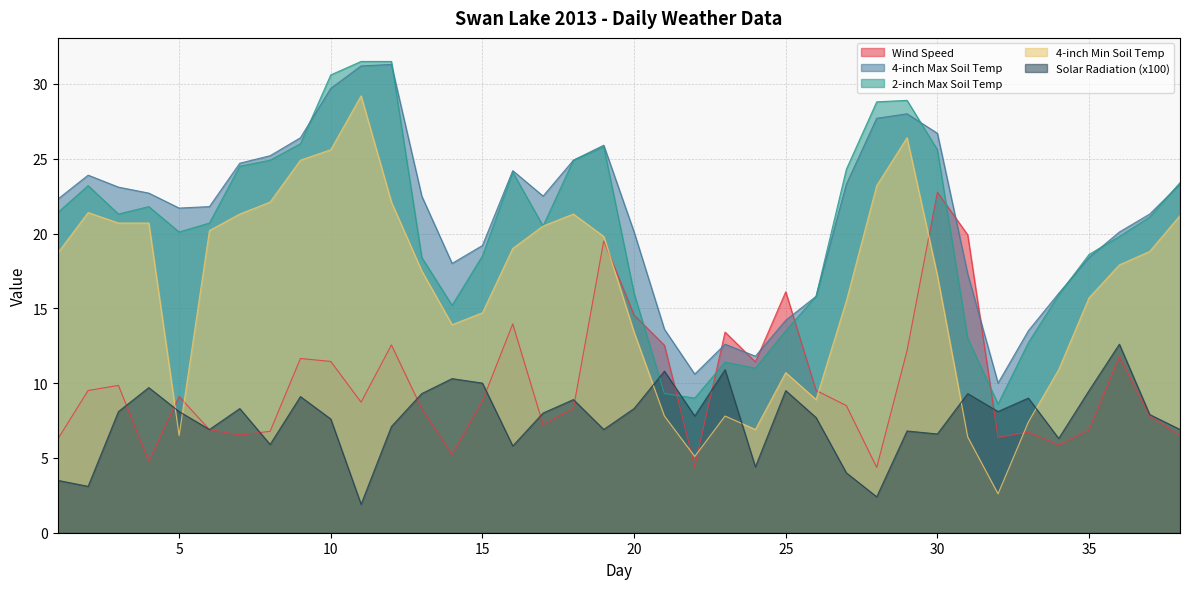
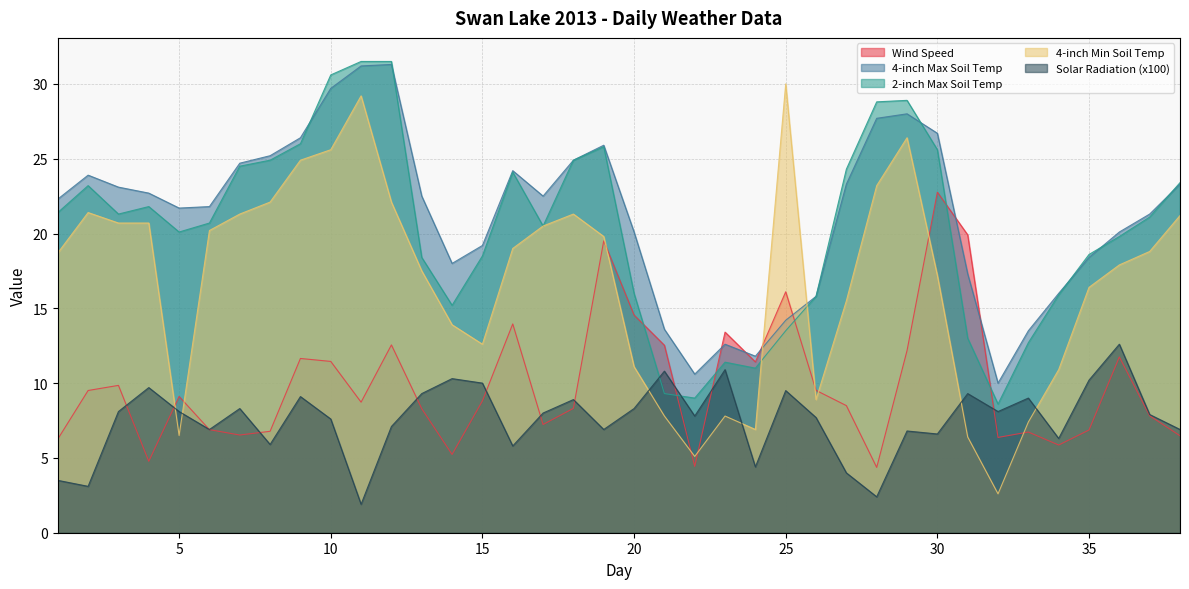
  {
    "Wind Speed": {
      "5": 9.1,
      "10": 11.5,
      "15": 8.8,
      "20": 14.5,
      "25": 16.1,
      "30": 22.8,
      "35": 6.9
    },
    "4-inch Min Soil Temp": {
      "5": 6.5,
      "10": 25.6,
-     "15": 14.7,
-     "20": 13.4,
-     "25": 10.7,
+     "15": 12.6,
+     "20": 11.1,
+     "25": 30.0,
      "30": 17.2,
-     "35": 15.7
+     "35": 16.4
    },
    "Solar Radiation (x100)": {
      "5": 8.1,
      "10": 7.6,
      "15": 10.0,
      "20": 8.3,
      "25": 9.5,
      "30": 6.6,
-     "35": 9.5
+     "35": 10.2
    }
  }
